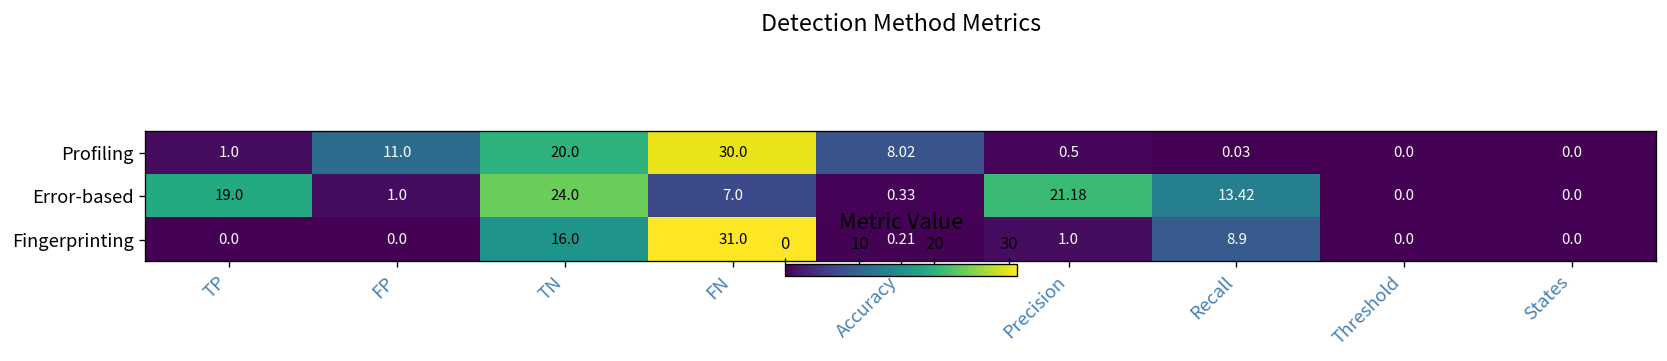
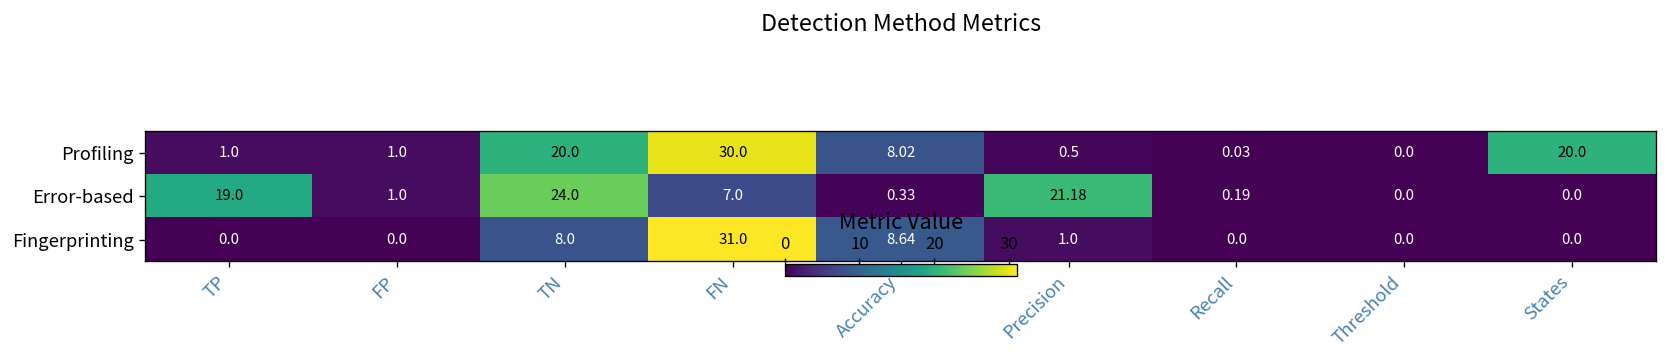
  {
    "Profiling": {
      "TP": 1.0,
-     "FP": 11.0,
+     "FP": 1.0,
      "TN": 20.0,
      "FN": 30.0,
      "Accuracy": 8.02,
      "Precision": 0.5,
      "Recall": 0.03,
      "Threshold": 0.0,
-     "States": 0.0
+     "States": 20.0
    },
    "Error-based": {
      "TP": 19.0,
      "FP": 1.0,
      "TN": 24.0,
      "FN": 7.0,
      "Accuracy": 0.33,
      "Precision": 21.18,
-     "Recall": 13.42,
+     "Recall": 0.19,
      "Threshold": 0.0,
      "States": 0.0
    },
    "Fingerprinting": {
      "TP": 0.0,
      "FP": 0.0,
-     "TN": 16.0,
+     "TN": 8.0,
      "FN": 31.0,
-     "Accuracy": 0.21,
+     "Accuracy": 8.64,
      "Precision": 1.0,
-     "Recall": 8.9,
+     "Recall": 0.0,
      "Threshold": 0.0,
      "States": 0.0
    }
  }
